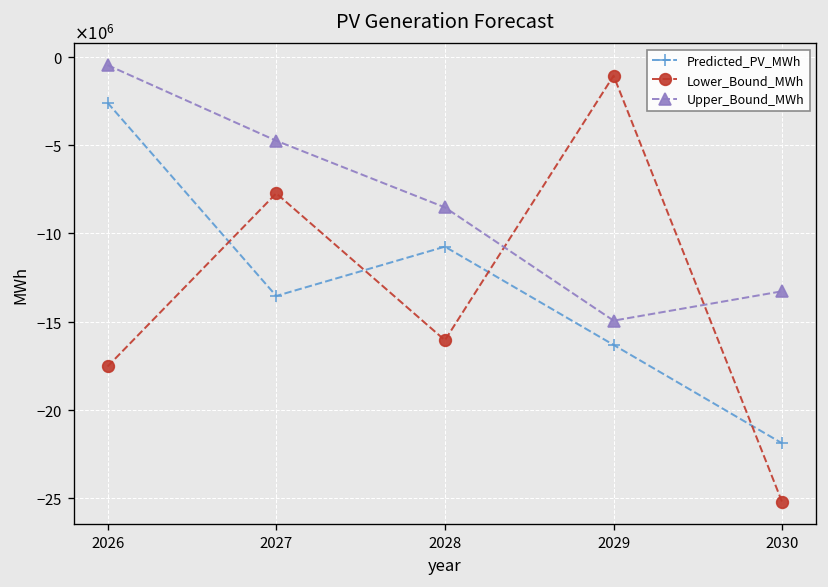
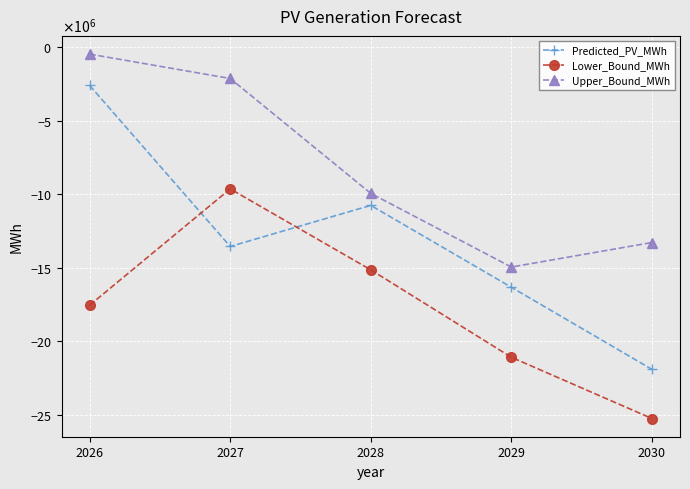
  {
    "Predicted_PV_MWh": {
      "2026": -2600000,
      "2027": -13500000,
      "2028": -10800000,
      "2029": -16300000,
      "2030": -21900000
    },
    "Lower_Bound_MWh": {
      "2026": -17500000,
-     "2027": -7700000,
-     "2028": -16100000,
-     "2029": -1100000,
+     "2027": -9600000,
+     "2028": -15100000,
+     "2029": -21100000,
      "2030": -25200000
    },
    "Upper_Bound_MWh": {
      "2026": -500000,
-     "2027": -4800000,
-     "2028": -8500000,
+     "2027": -2100000,
+     "2028": -9900000,
      "2029": -14900000,
      "2030": -13300000
    }
  }
